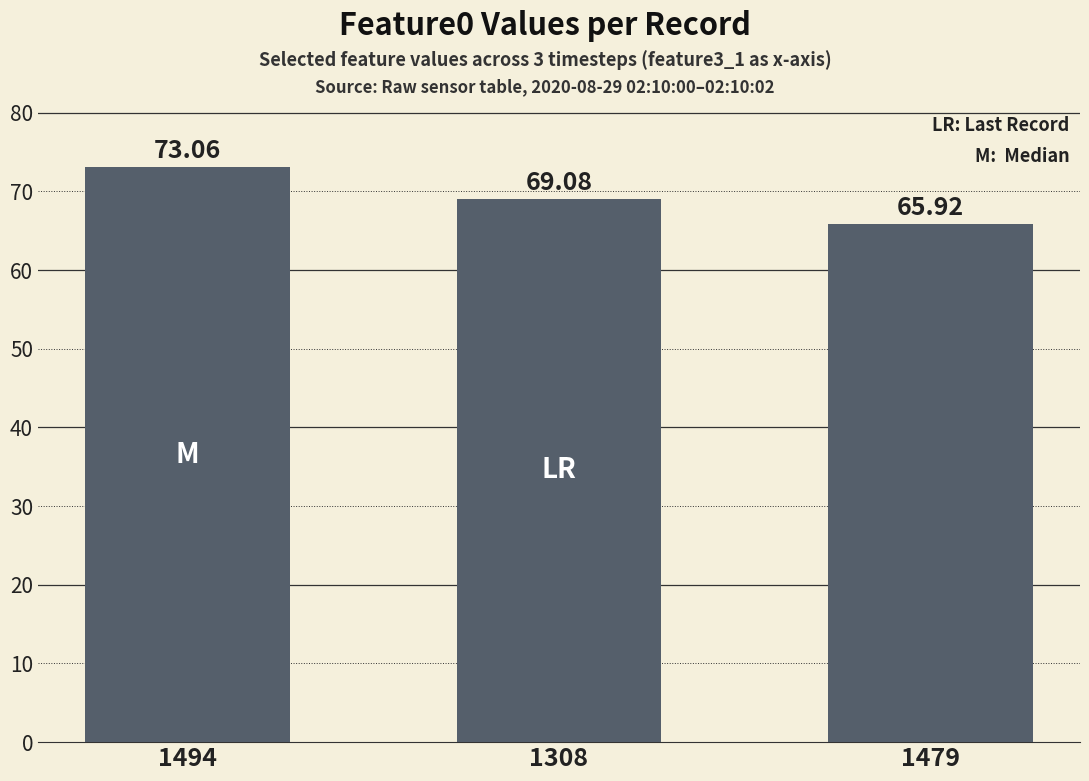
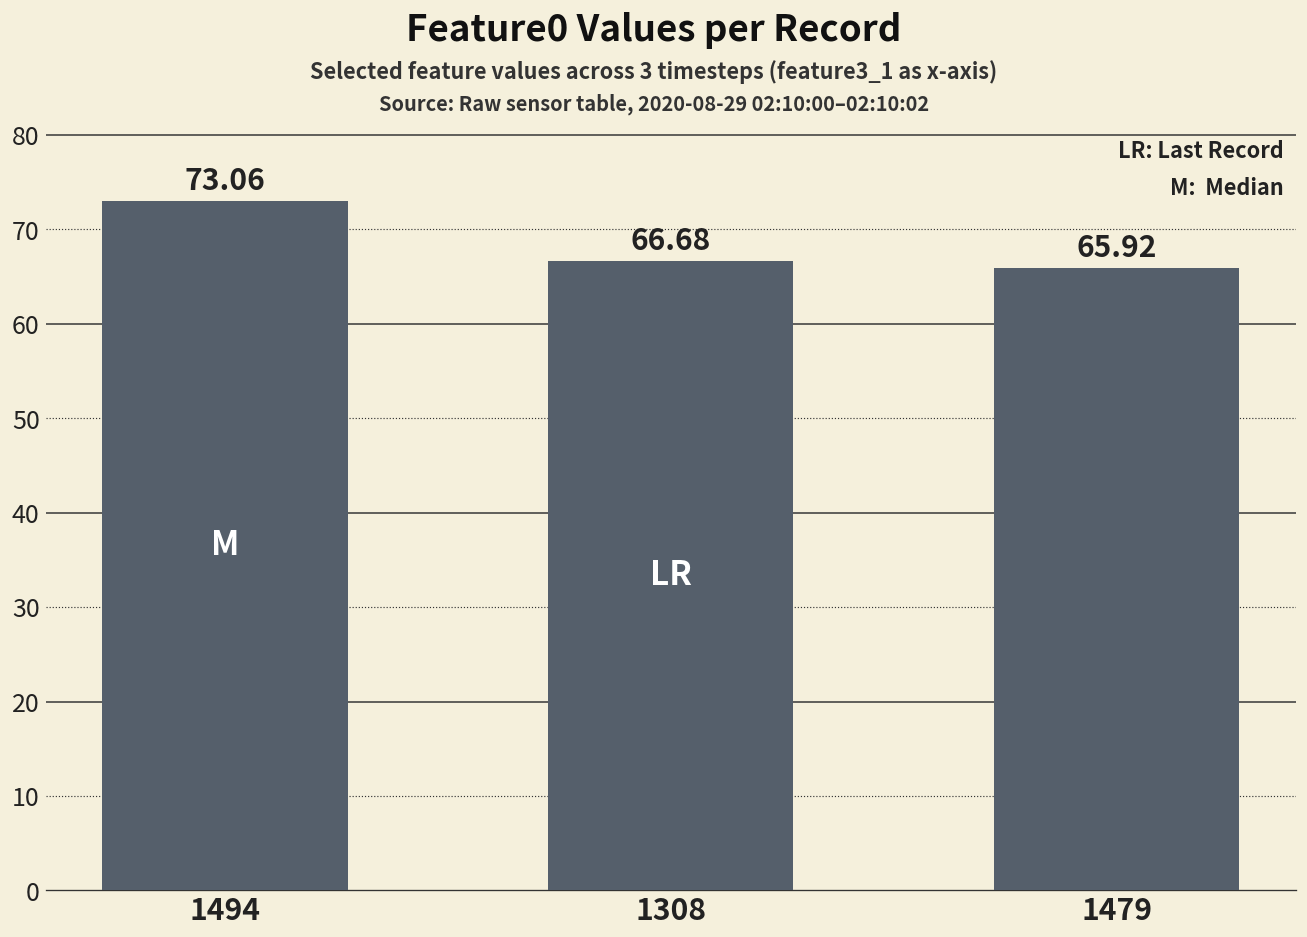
  {
    "1494": 73.06,
-   "1308": 69.08,
+   "1308": 66.68,
    "1479": 65.92
  }
